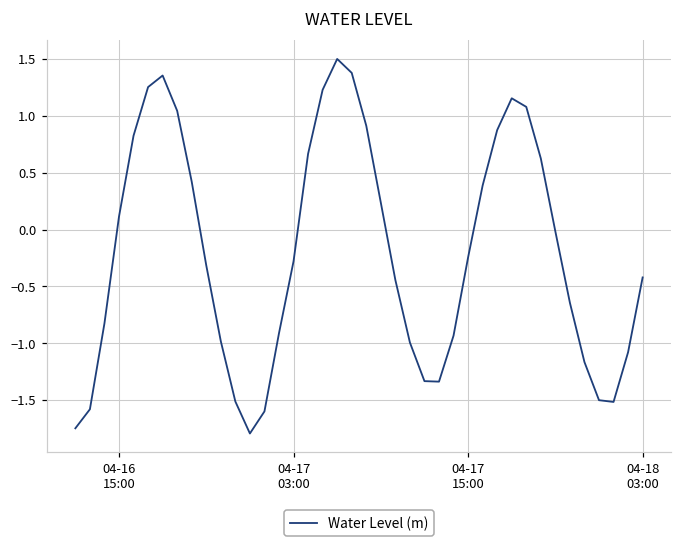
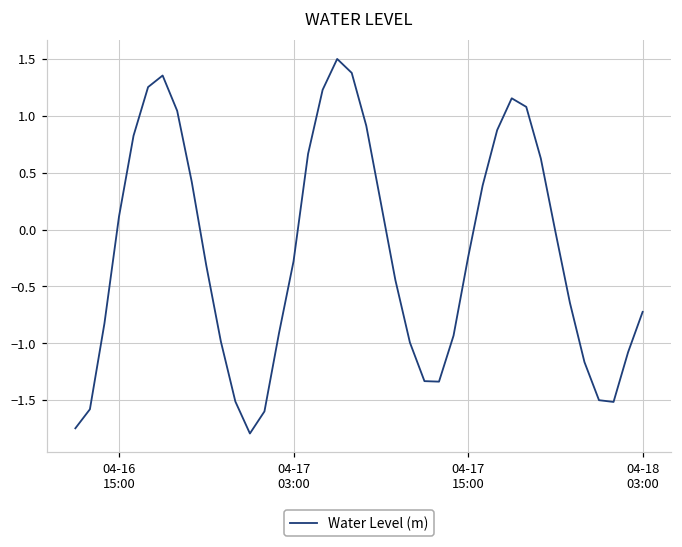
  {
    "04-16 15:00": 0.11,
    "04-17 03:00": -0.28,
    "04-17 15:00": -0.25,
-   "04-18 03:00": -0.42
+   "04-18 03:00": -0.72
  }
